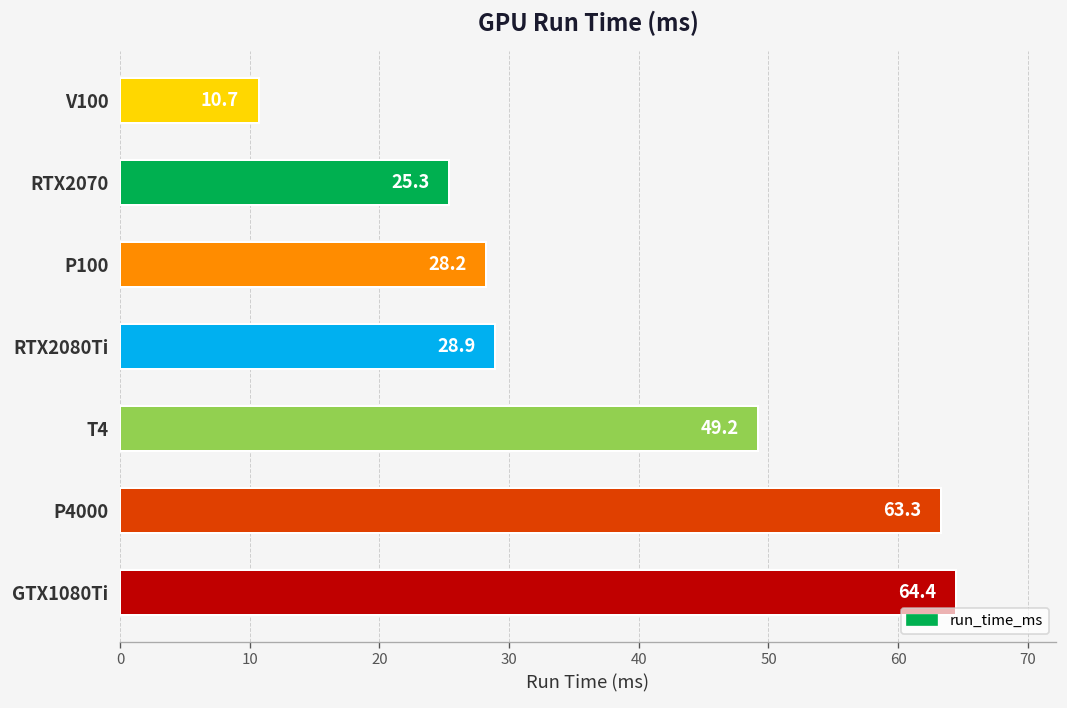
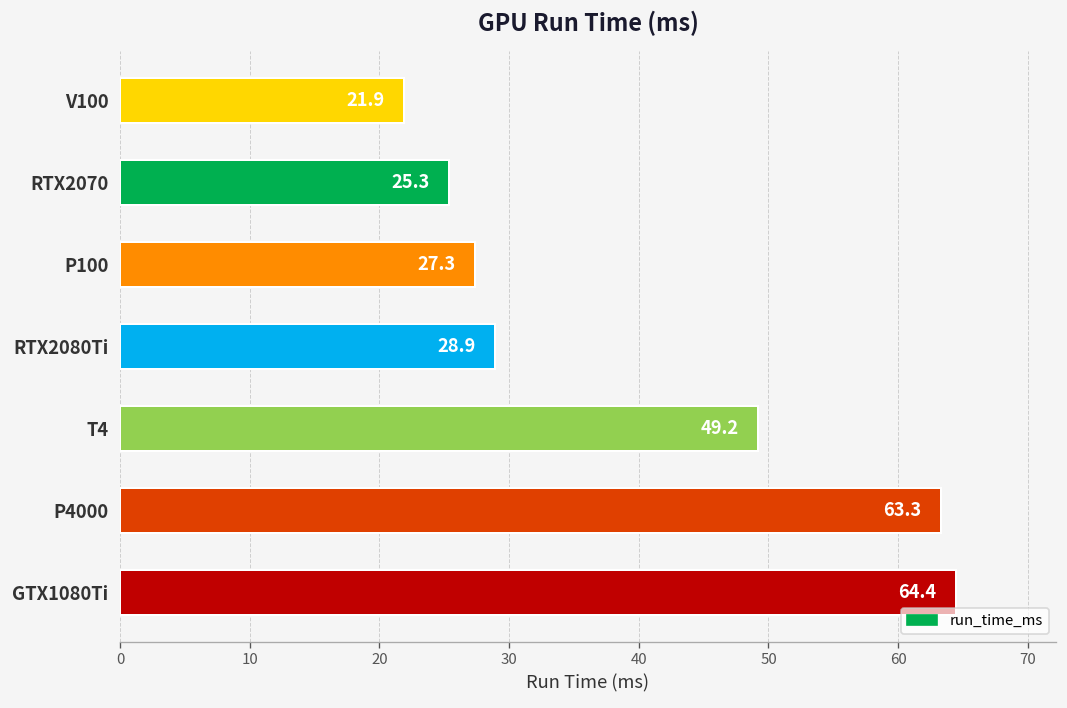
  {
-   "V100": 10.7,
+   "V100": 21.9,
    "RTX2070": 25.3,
-   "P100": 28.2,
+   "P100": 27.3,
    "RTX2080Ti": 28.9,
    "T4": 49.2,
    "P4000": 63.3,
    "GTX1080Ti": 64.4
  }
